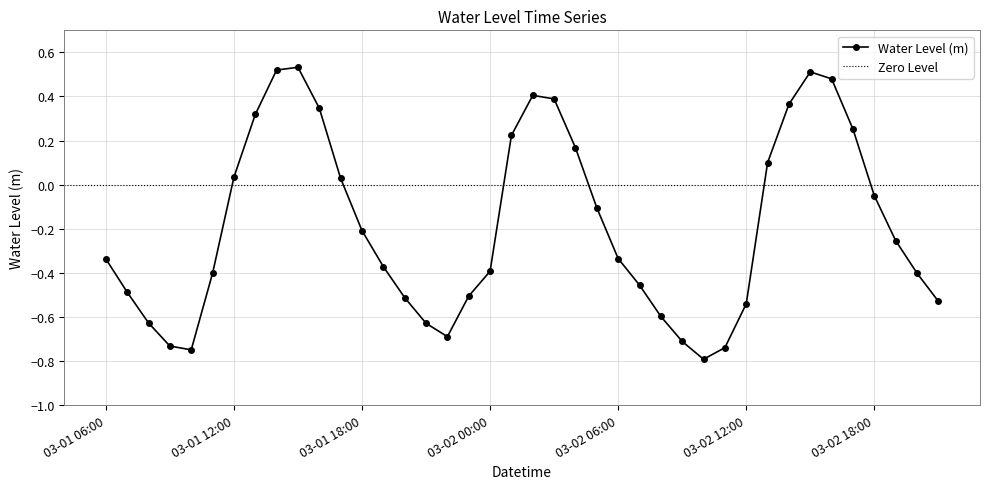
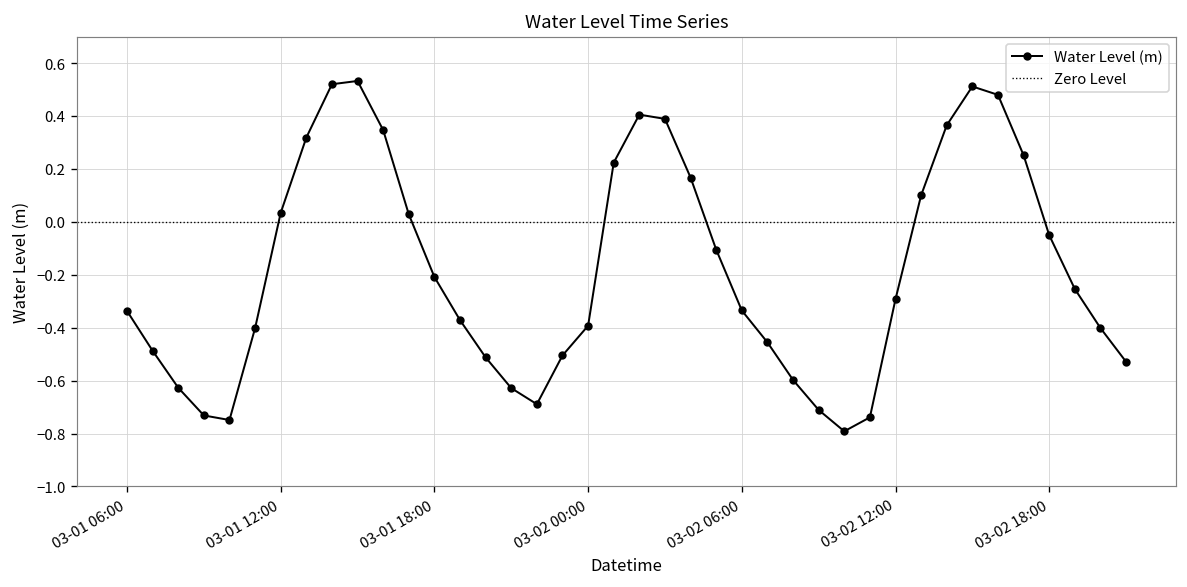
  {
    "03-01 06:00": -0.34,
    "03-01 12:00": 0.03,
    "03-01 18:00": -0.21,
    "03-02 00:00": -0.39,
    "03-02 06:00": -0.33,
-   "03-02 12:00": -0.54,
+   "03-02 12:00": -0.29,
    "03-02 18:00": -0.05
  }
